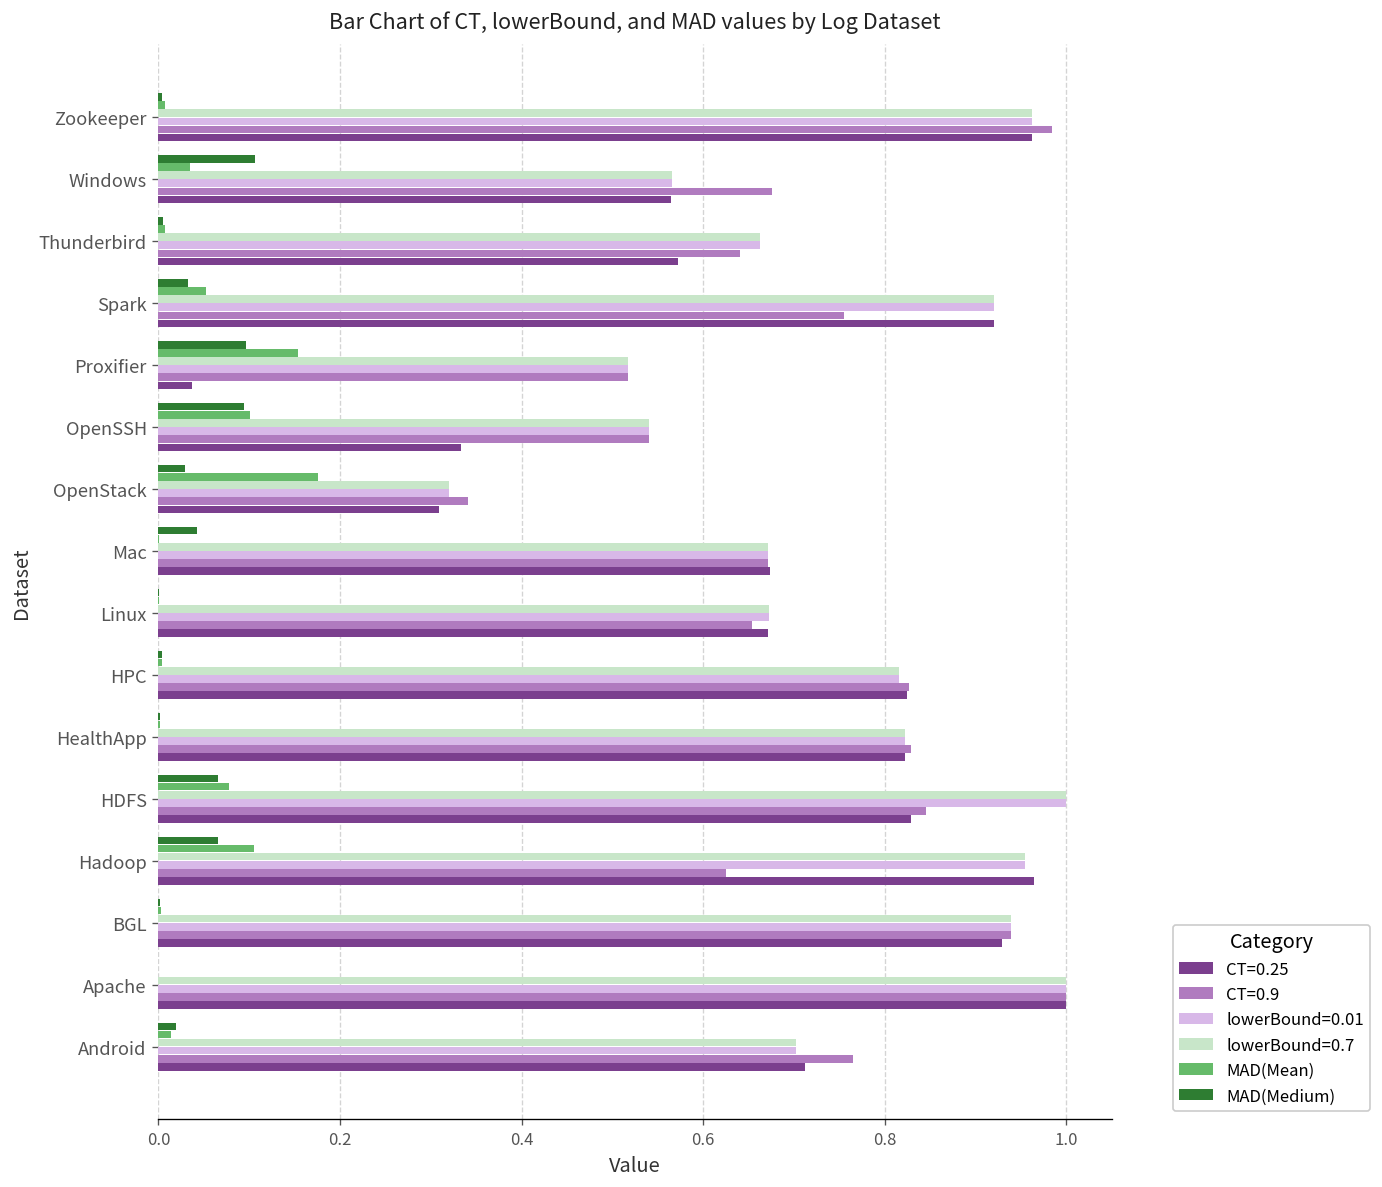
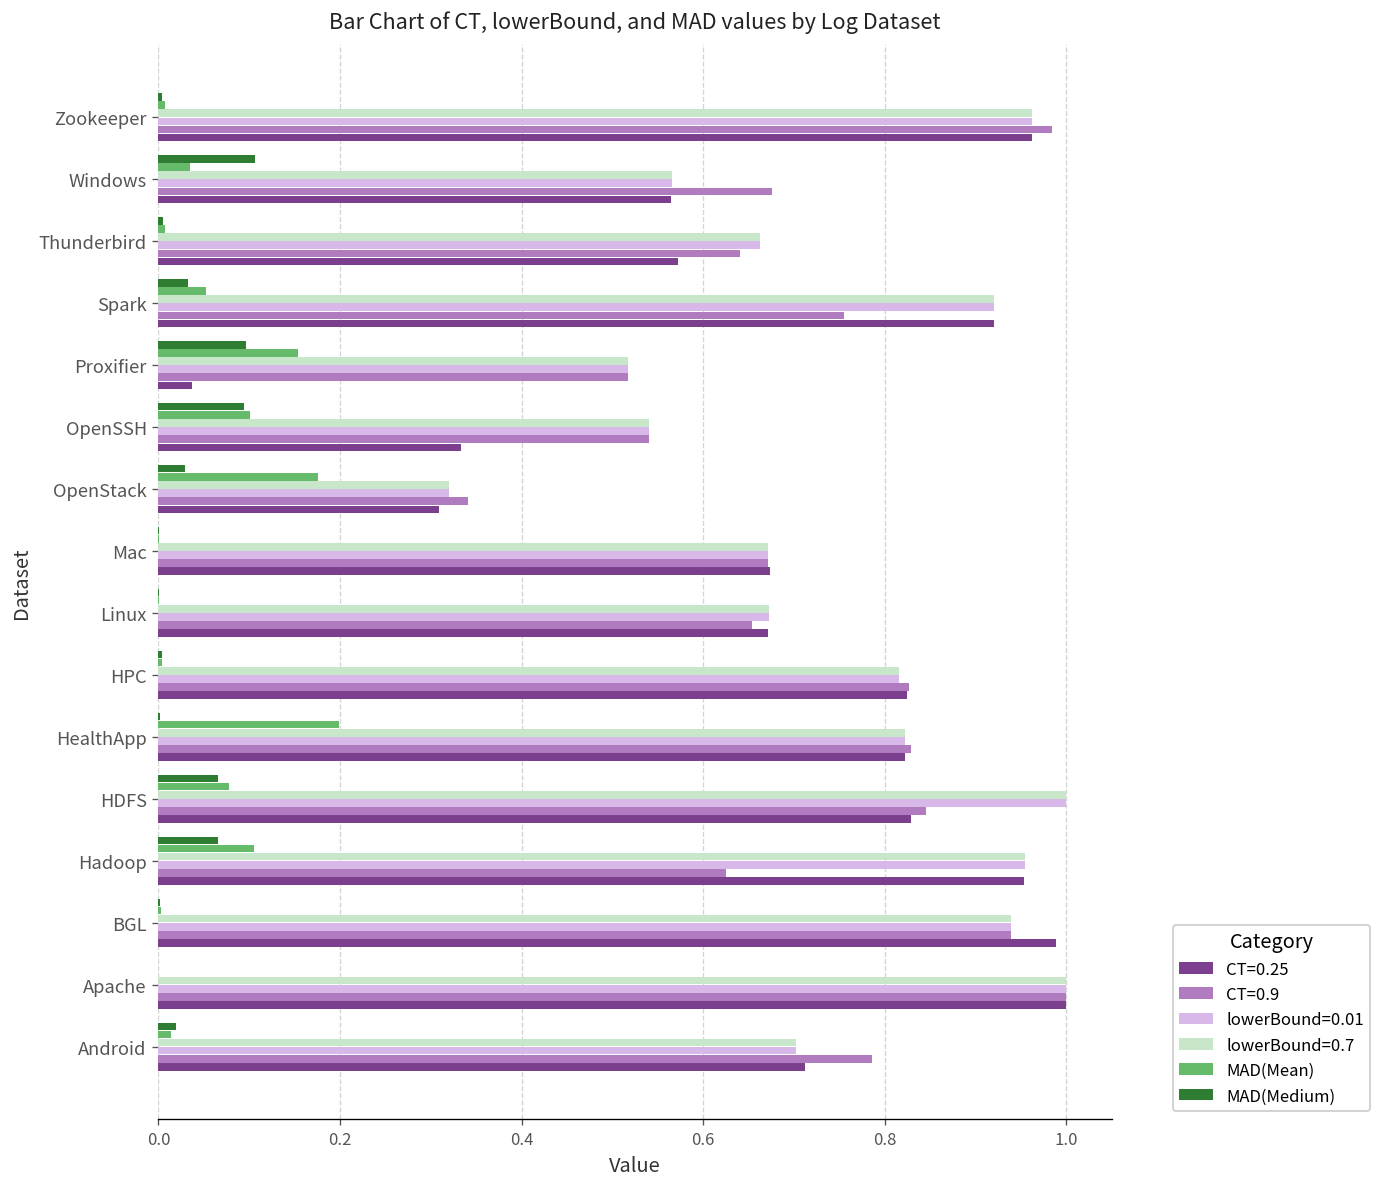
  {
    "CT=0.25": {
      "Zookeeper": 0.96,
      "Windows": 0.57,
      "Thunderbird": 0.57,
      "Spark": 0.92,
      "Proxifier": 0.04,
      "OpenSSH": 0.33,
      "OpenStack": 0.31,
      "Mac": 0.67,
      "Linux": 0.67,
      "HPC": 0.82,
      "HealthApp": 0.82,
      "HDFS": 0.83,
-     "Hadoop": 0.96,
-     "BGL": 0.93,
+     "Hadoop": 0.95,
+     "BGL": 0.99,
      "Apache": 1.00,
      "Android": 0.71
    },
    "CT=0.9": {
      "Zookeeper": 0.98,
      "Windows": 0.68,
      "Thunderbird": 0.64,
      "Spark": 0.76,
      "Proxifier": 0.52,
      "OpenSSH": 0.54,
      "OpenStack": 0.34,
      "Mac": 0.67,
      "Linux": 0.65,
      "HPC": 0.83,
      "HealthApp": 0.83,
      "HDFS": 0.85,
      "Hadoop": 0.63,
      "BGL": 0.94,
      "Apache": 1.00,
-     "Android": 0.77
+     "Android": 0.79
    },
    "MAD(Mean)": {
      "Zookeeper": 0.01,
      "Windows": 0.04,
      "Thunderbird": 0.01,
      "Spark": 0.05,
      "Proxifier": 0.15,
      "OpenSSH": 0.10,
      "OpenStack": 0.18,
      "HPC": 0.00,
-     "HealthApp": 0.00,
+     "HealthApp": 0.20,
      "HDFS": 0.08,
      "Hadoop": 0.11,
      "Apache": 0.00,
      "Android": 0.01
    },
    "MAD(Medium)": {
      "Zookeeper": 0.00,
      "Windows": 0.11,
      "Thunderbird": 0.00,
      "Spark": 0.03,
      "Proxifier": 0.10,
      "OpenSSH": 0.09,
      "OpenStack": 0.03,
-     "Mac": 0.04,
+     "Mac": 0.00,
      "HPC": 0.00,
      "HDFS": 0.07,
      "Hadoop": 0.07,
      "Apache": 0.00,
      "Android": 0.02
    }
  }
